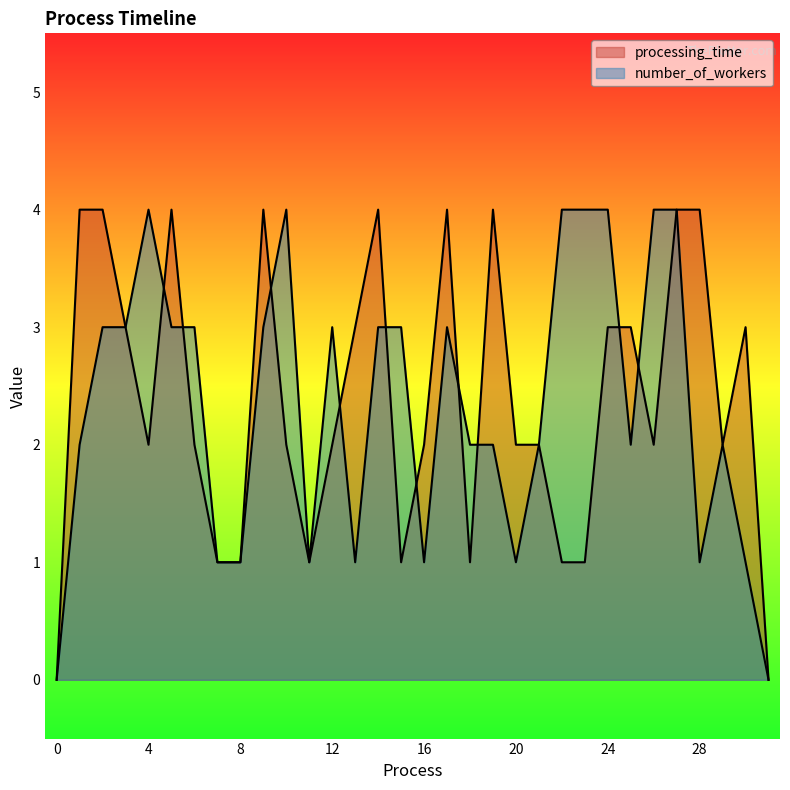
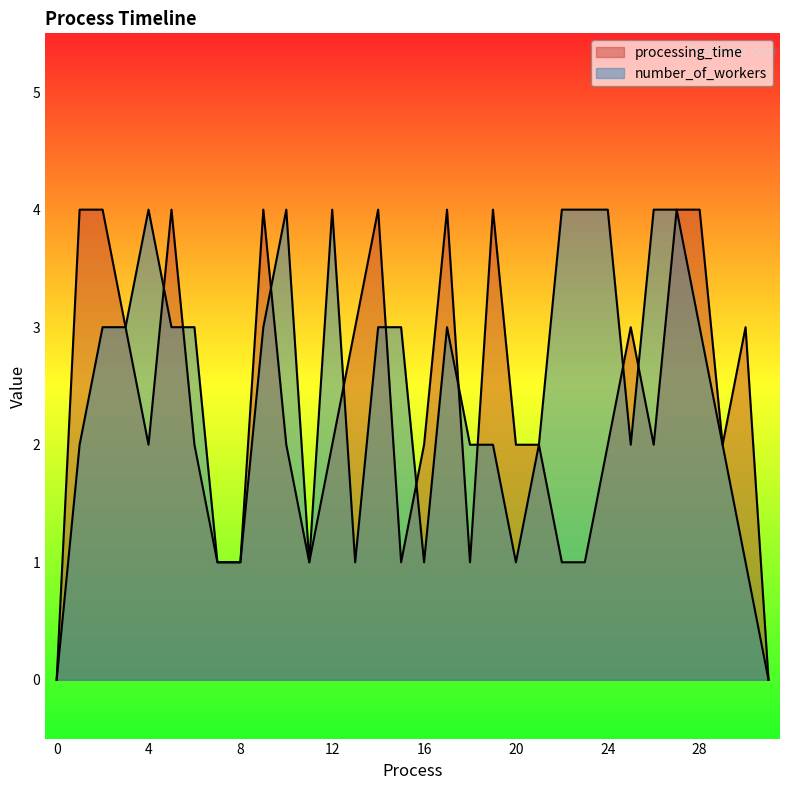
  {
    "processing_time": {
      "4": 2,
      "12": 2,
      "16": 2,
      "20": 2,
-     "24": 3,
+     "24": 2,
      "28": 4
    },
    "number_of_workers": {
      "4": 4,
-     "12": 3,
+     "12": 4,
      "16": 1,
      "20": 1,
      "24": 4,
-     "28": 1
+     "28": 3
    }
  }
